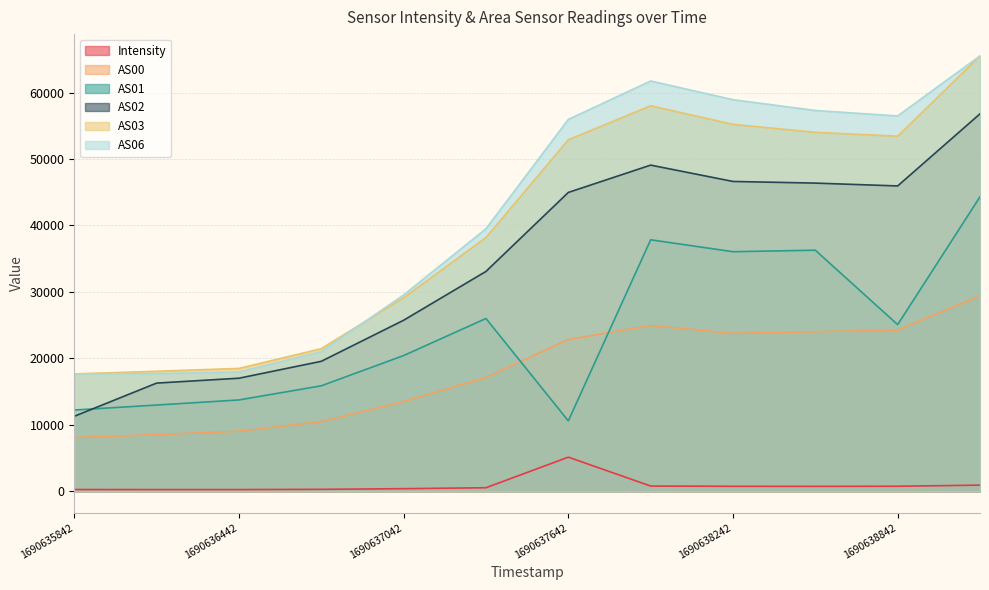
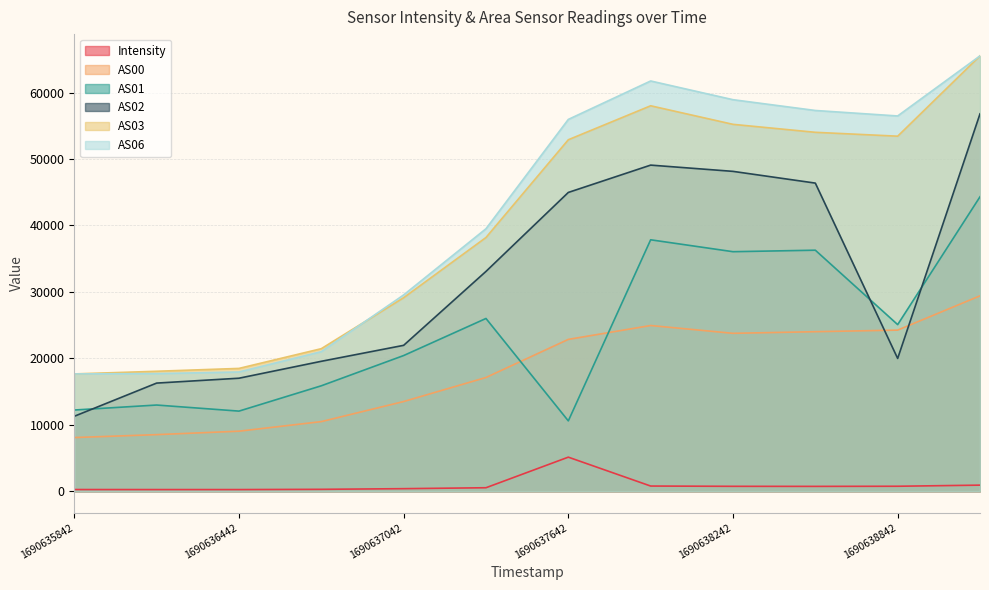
  {
    "Intensity": {
      "1690635842": 0,
      "1690636442": 0,
      "1690637042": 0,
      "1690637642": 5000,
      "1690638242": 1000,
      "1690638842": 1000
    },
    "AS01": {
      "1690635842": 12000,
-     "1690636442": 14000,
+     "1690636442": 12000,
      "1690637042": 20000,
      "1690637642": 11000,
      "1690638242": 36000,
      "1690638842": 25000
    },
    "AS02": {
      "1690635842": 11000,
      "1690636442": 17000,
-     "1690637042": 26000,
+     "1690637042": 22000,
      "1690637642": 45000,
-     "1690638242": 47000,
-     "1690638842": 46000
+     "1690638242": 48000,
+     "1690638842": 20000
    },
    "AS06": {
      "1690636442": 18000,
      "1690637042": 30000,
      "1690637642": 56000,
      "1690638242": 59000,
      "1690638842": 56000
    }
  }
